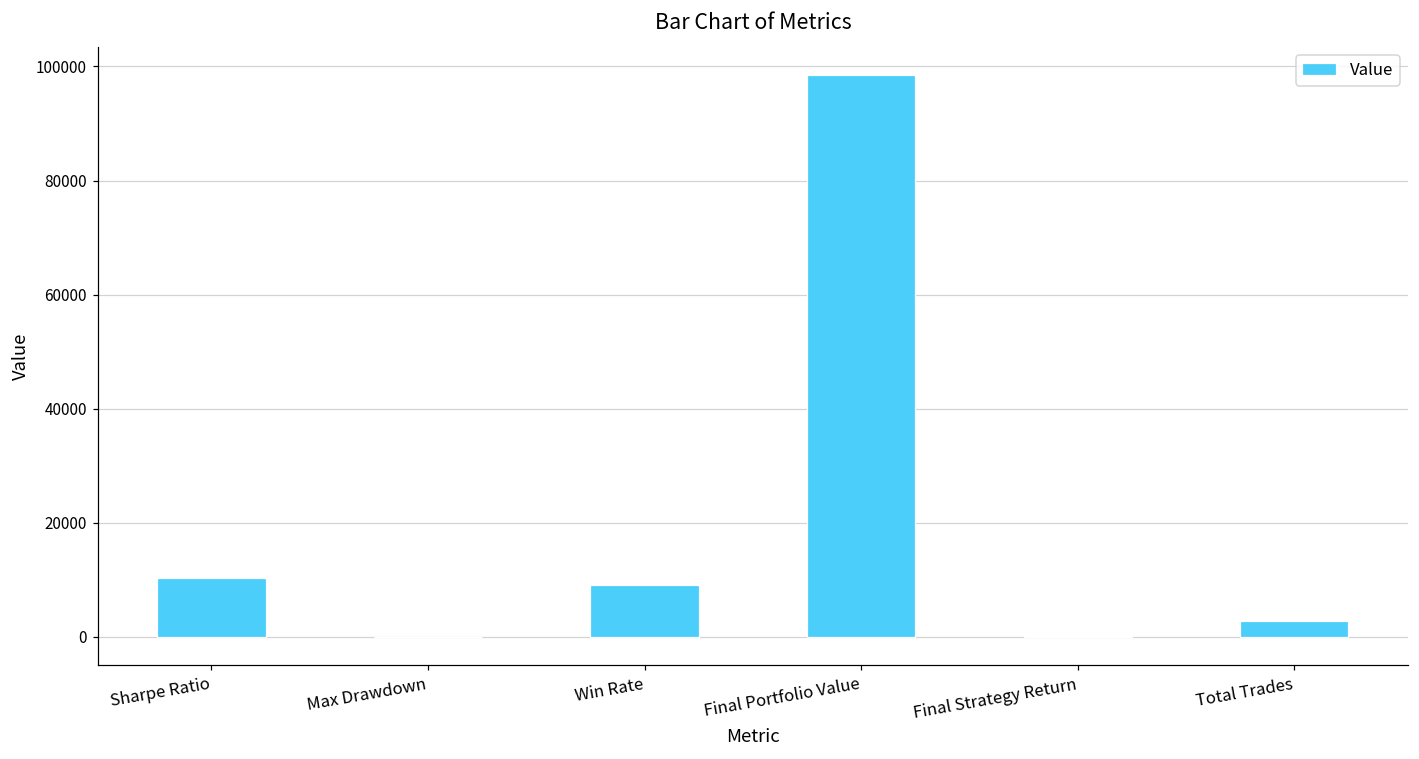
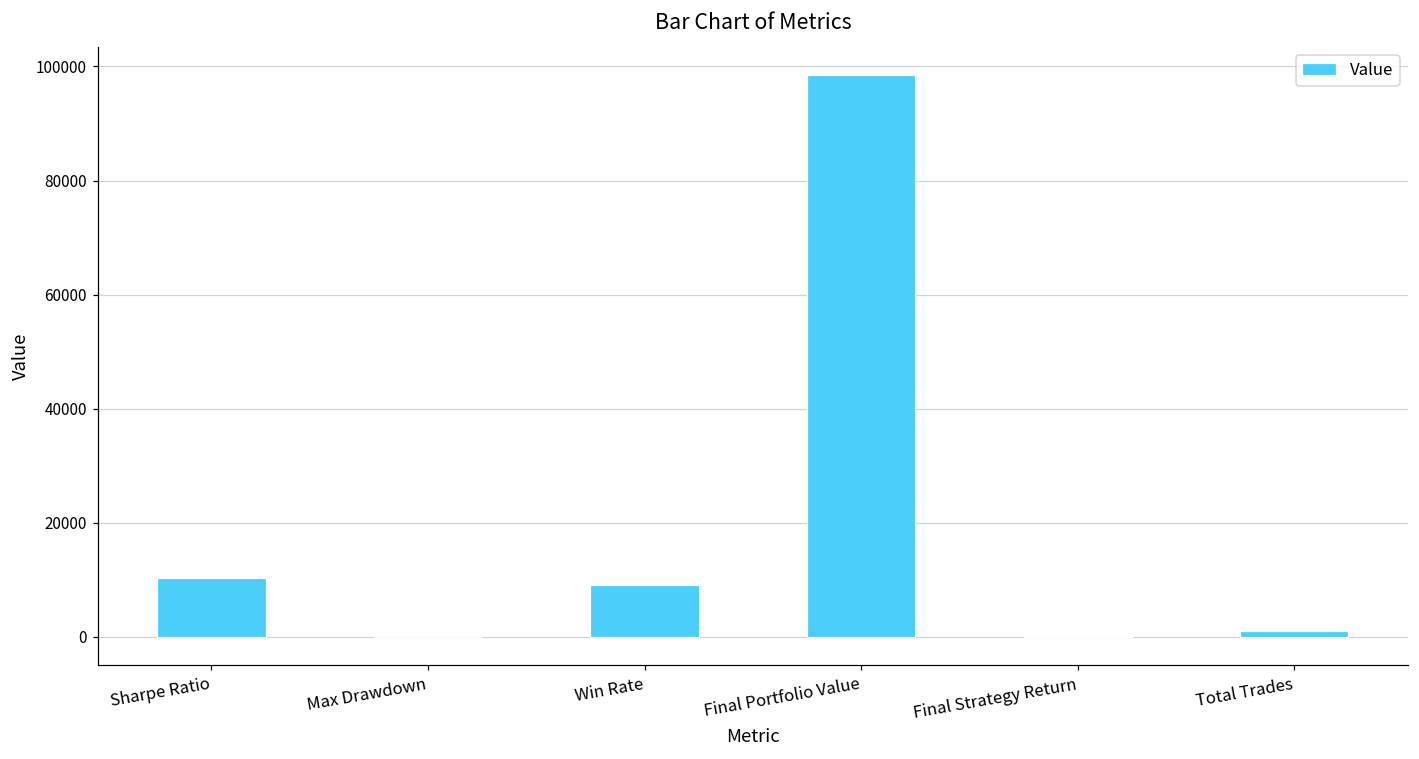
  {
    "Sharpe Ratio": 10000,
    "Win Rate": 9000,
    "Final Portfolio Value": 98000,
-   "Total Trades": 3000
+   "Total Trades": 1000
  }
